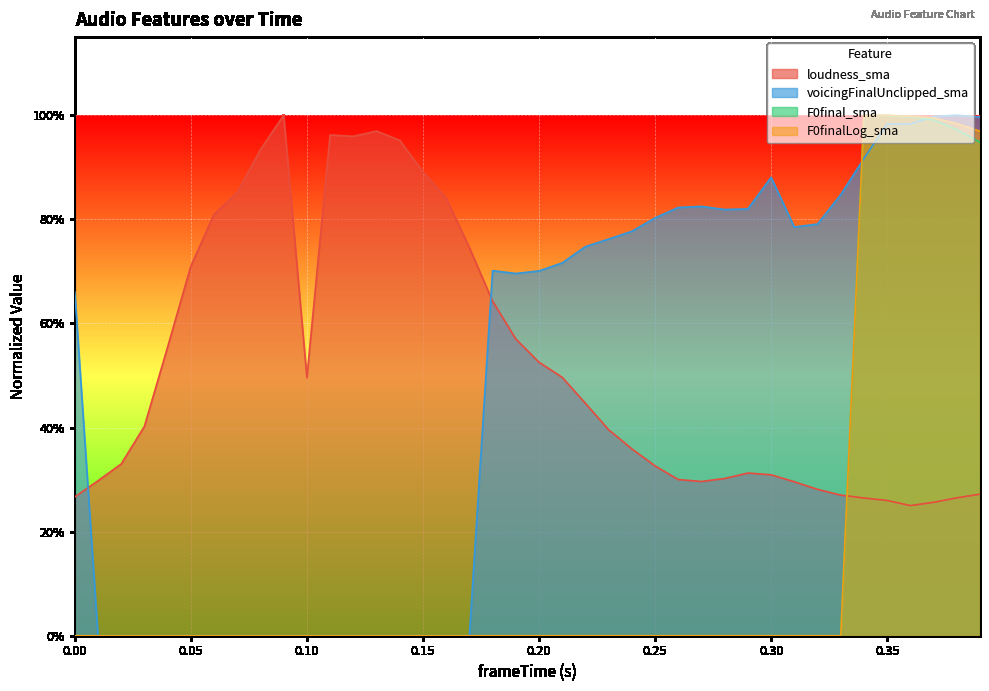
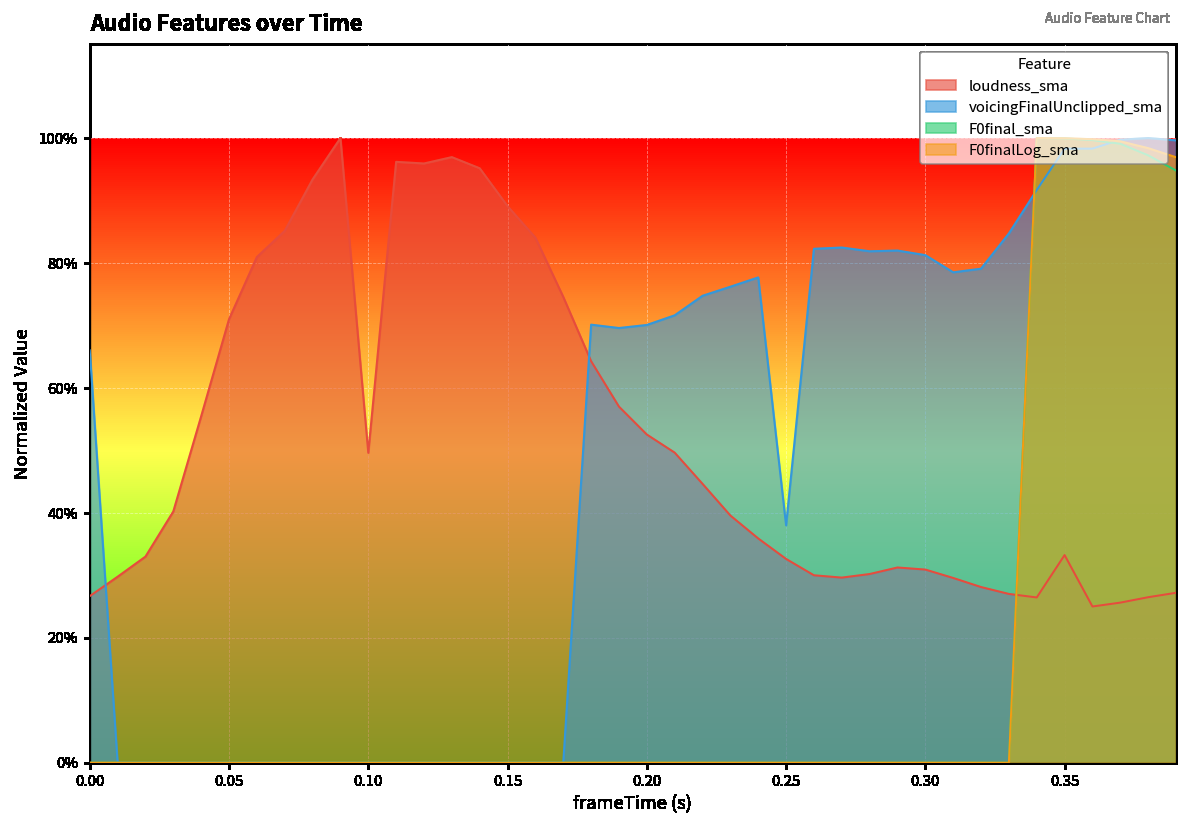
  {
    "loudness_sma": {
      "0.00": "27%",
      "0.05": "71%",
      "0.10": "50%",
      "0.15": "89%",
      "0.20": "53%",
      "0.25": "33%",
      "0.30": "31%",
-     "0.35": "26%"
+     "0.35": "33%"
    },
    "voicingFinalUnclipped_sma": {
      "0.00": "66%",
      "0.20": "70%",
-     "0.25": "80%",
-     "0.30": "88%"
+     "0.25": "38%",
+     "0.30": "81%"
    }
  }
